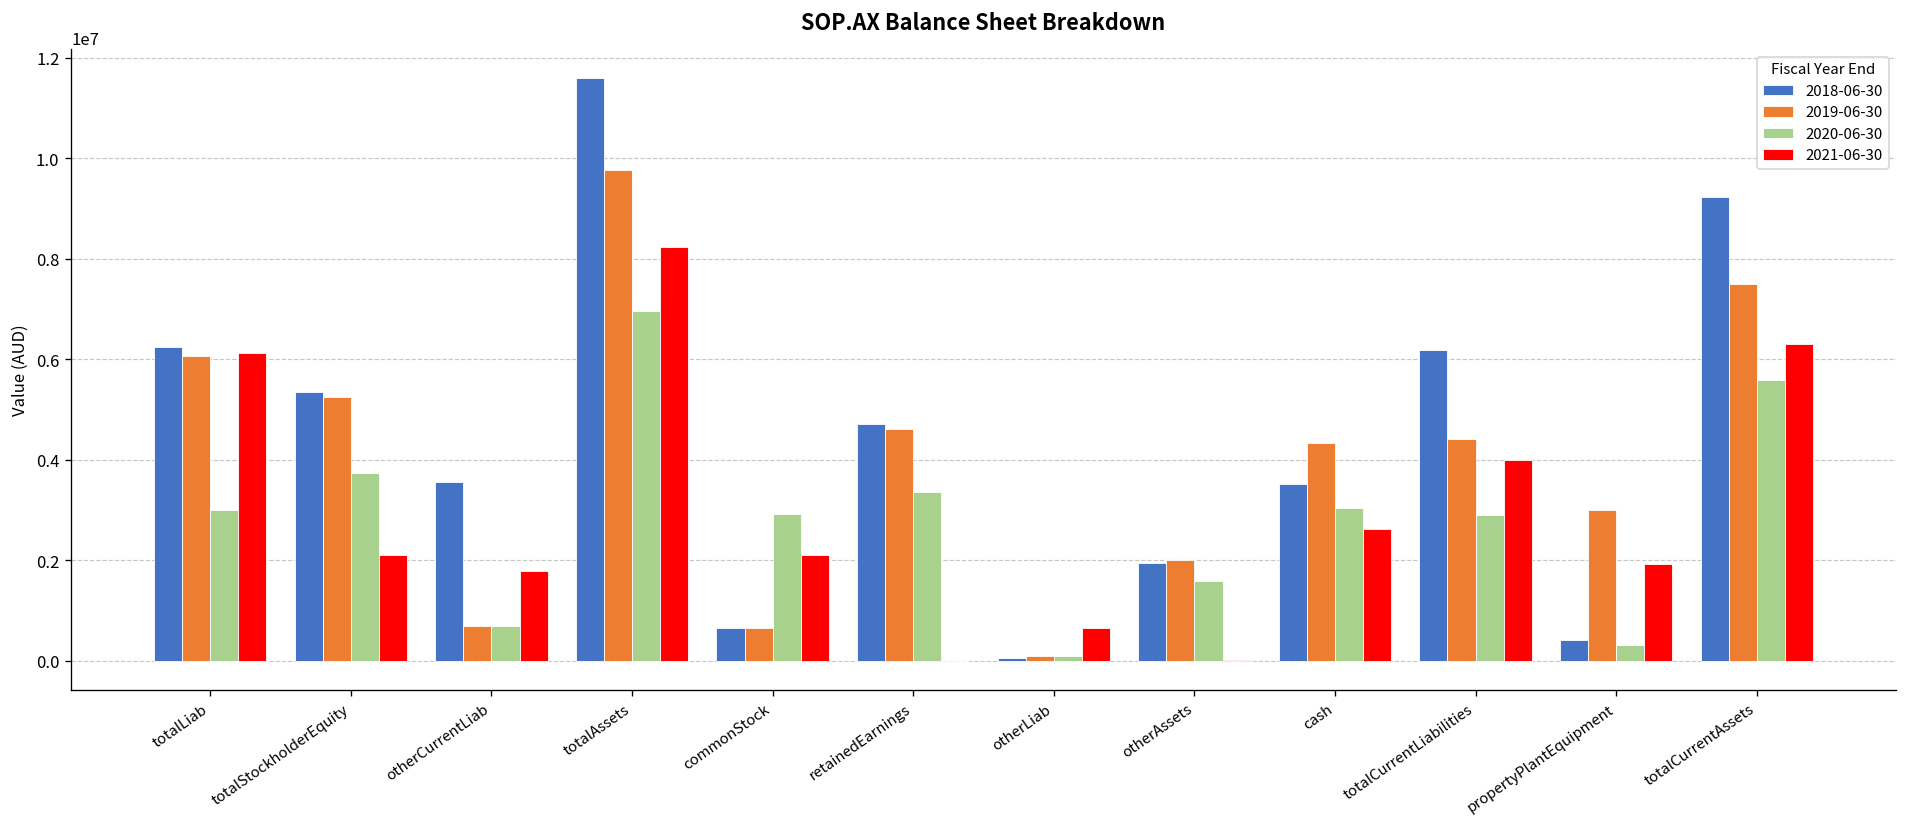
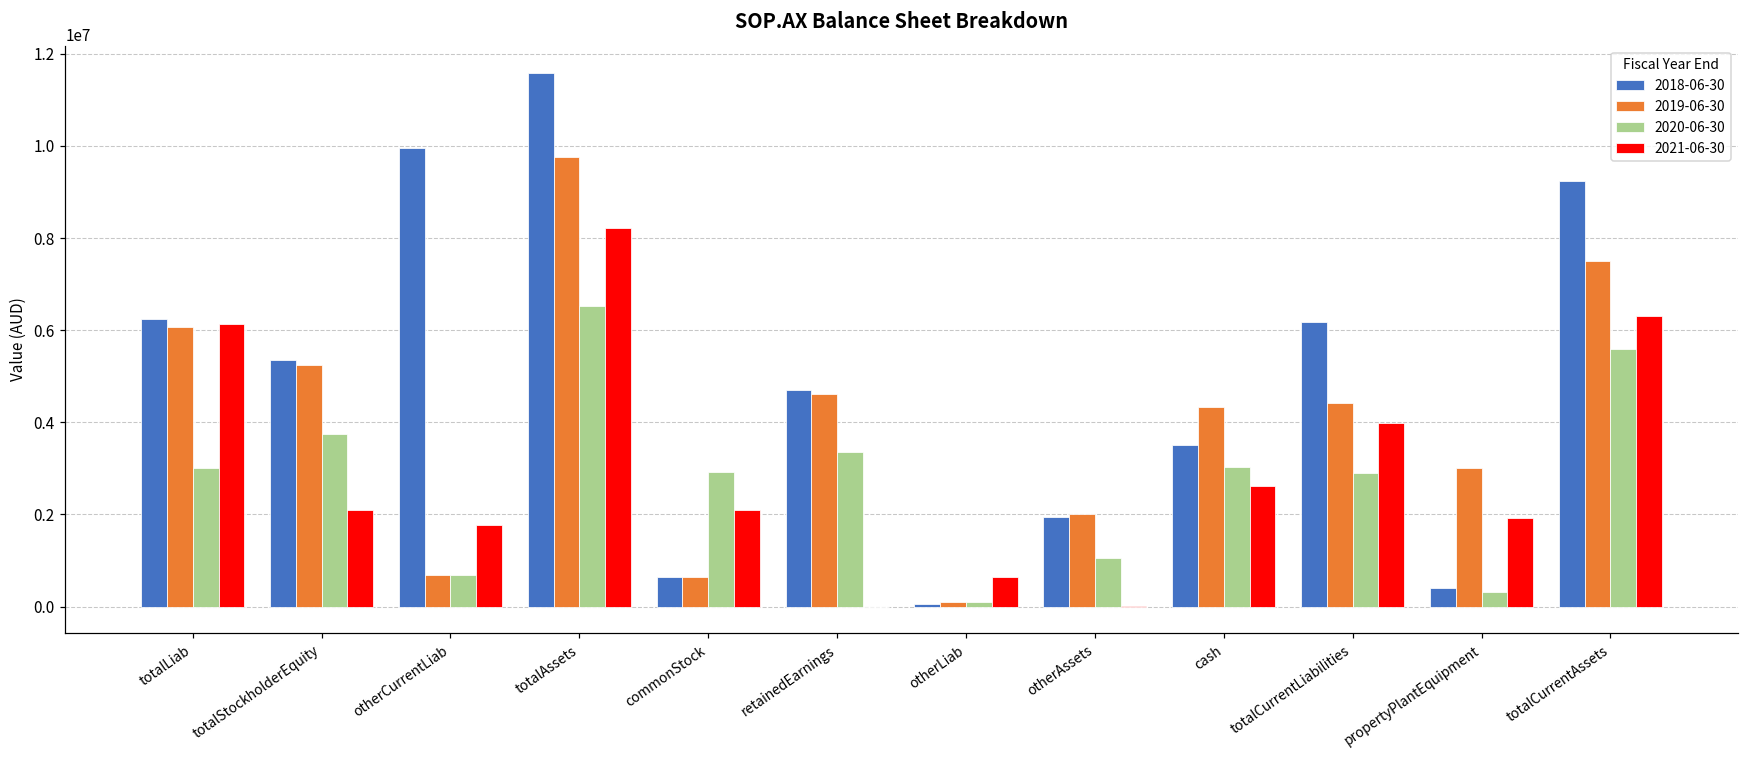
  {
    "2018-06-30": {
      "totalLiab": 6200000,
      "totalStockholderEquity": 5300000,
-     "otherCurrentLiab": 3600000,
+     "otherCurrentLiab": 10000000,
      "totalAssets": 11600000,
      "commonStock": 600000,
      "retainedEarnings": 4700000,
      "otherLiab": 100000,
      "otherAssets": 2000000,
      "cash": 3500000,
      "totalCurrentLiabilities": 6200000,
      "propertyPlantEquipment": 400000,
      "totalCurrentAssets": 9200000
    },
    "2019-06-30": {
      "totalLiab": 6100000,
      "totalStockholderEquity": 5200000,
      "otherCurrentLiab": 700000,
      "totalAssets": 9800000,
      "commonStock": 600000,
      "retainedEarnings": 4600000,
      "otherLiab": 100000,
      "otherAssets": 2000000,
      "cash": 4300000,
      "totalCurrentLiabilities": 4400000,
      "propertyPlantEquipment": 3000000,
      "totalCurrentAssets": 7500000
    },
    "2020-06-30": {
      "totalLiab": 3000000,
      "totalStockholderEquity": 3700000,
      "otherCurrentLiab": 700000,
-     "totalAssets": 7000000,
+     "totalAssets": 6500000,
      "commonStock": 2900000,
      "retainedEarnings": 3300000,
      "otherLiab": 100000,
-     "otherAssets": 1600000,
+     "otherAssets": 1100000,
      "cash": 3000000,
      "totalCurrentLiabilities": 2900000,
      "propertyPlantEquipment": 300000,
      "totalCurrentAssets": 5600000
    },
    "2021-06-30": {
      "totalLiab": 6100000,
      "totalStockholderEquity": 2100000,
      "otherCurrentLiab": 1800000,
      "totalAssets": 8200000,
      "commonStock": 2100000,
      "otherLiab": 600000,
      "cash": 2600000,
      "totalCurrentLiabilities": 4000000,
      "propertyPlantEquipment": 1900000,
      "totalCurrentAssets": 6300000
    }
  }
